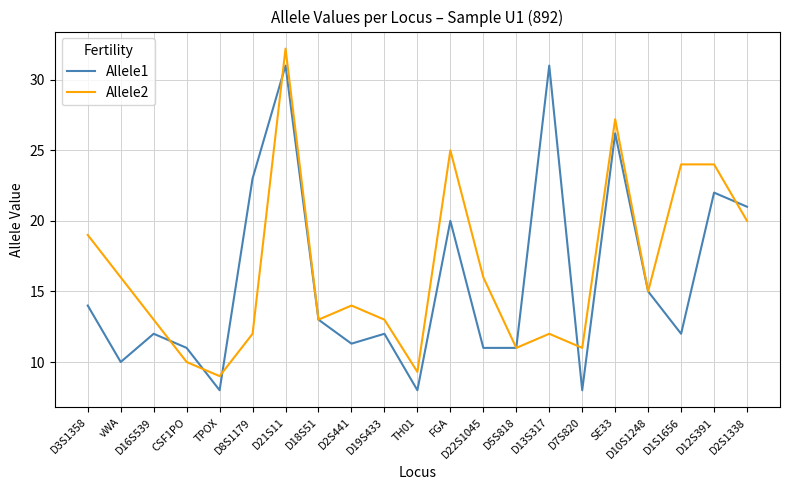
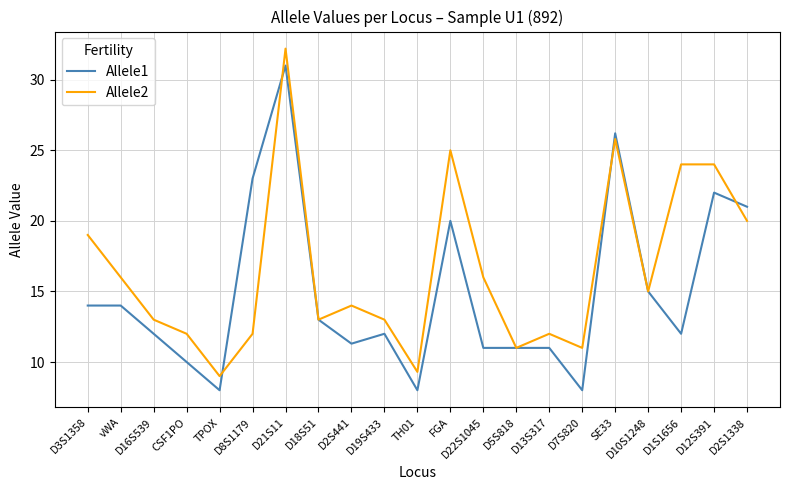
  {
    "Allele1": {
      "D3S1358": 14,
-     "vWA": 10,
+     "vWA": 14,
      "D16S539": 12,
-     "CSF1PO": 11,
+     "CSF1PO": 10,
      "TPOX": 8,
      "D8S1179": 23,
      "D21S11": 31,
      "D2S441": 11.3,
      "D19S433": 12,
      "TH01": 8,
      "FGA": 20,
      "D22S1045": 11,
-     "D13S317": 31,
+     "D13S317": 11,
      "D7S820": 8,
      "SE33": 26.2,
      "D1S1656": 12,
      "D12S391": 22,
      "D2S1338": 21
    },
    "Allele2": {
      "D3S1358": 19.0,
      "vWA": 16.0,
      "D16S539": 13.0,
-     "CSF1PO": 10,
+     "CSF1PO": 12,
      "TPOX": 9.0,
      "D8S1179": 12.0,
      "D21S11": 32.2,
      "D2S441": 14.0,
      "D19S433": 13.0,
      "TH01": 9.3,
      "FGA": 25.0,
      "D22S1045": 16.0,
      "D13S317": 12.0,
      "D7S820": 11.0,
-     "SE33": 27.2,
+     "SE33": 25.8,
      "D1S1656": 24.0,
      "D12S391": 24.0,
      "D2S1338": 20.0
    }
  }
